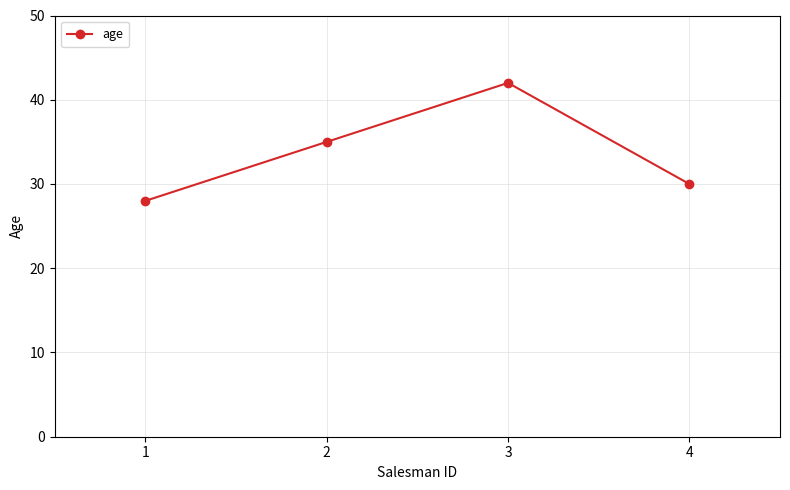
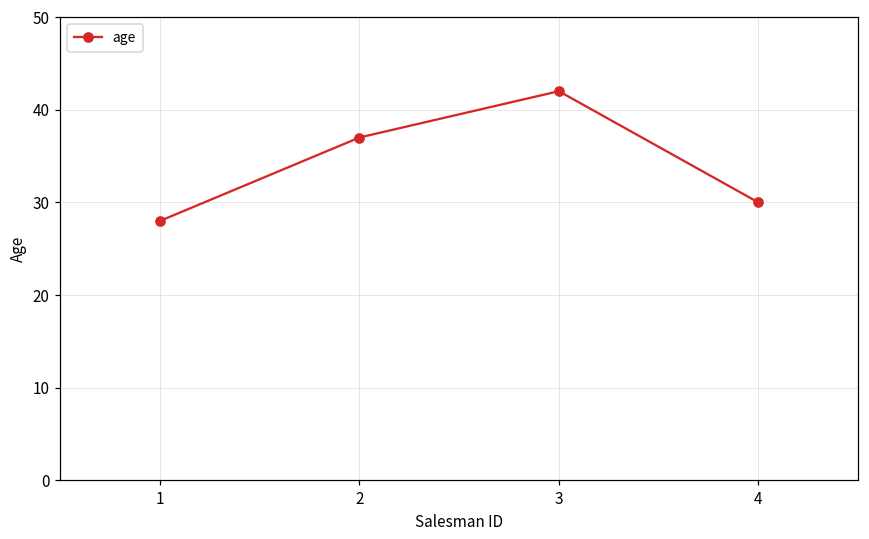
  {
    "1": 28,
-   "2": 35,
+   "2": 37,
    "3": 42,
    "4": 30
  }
